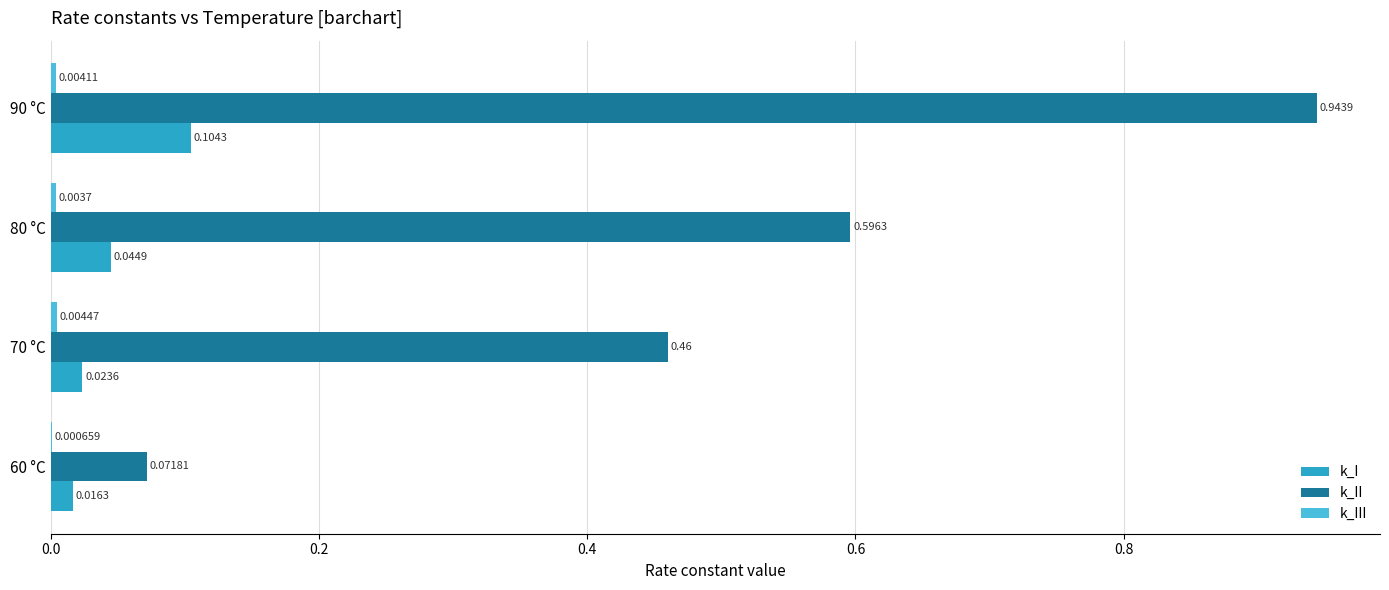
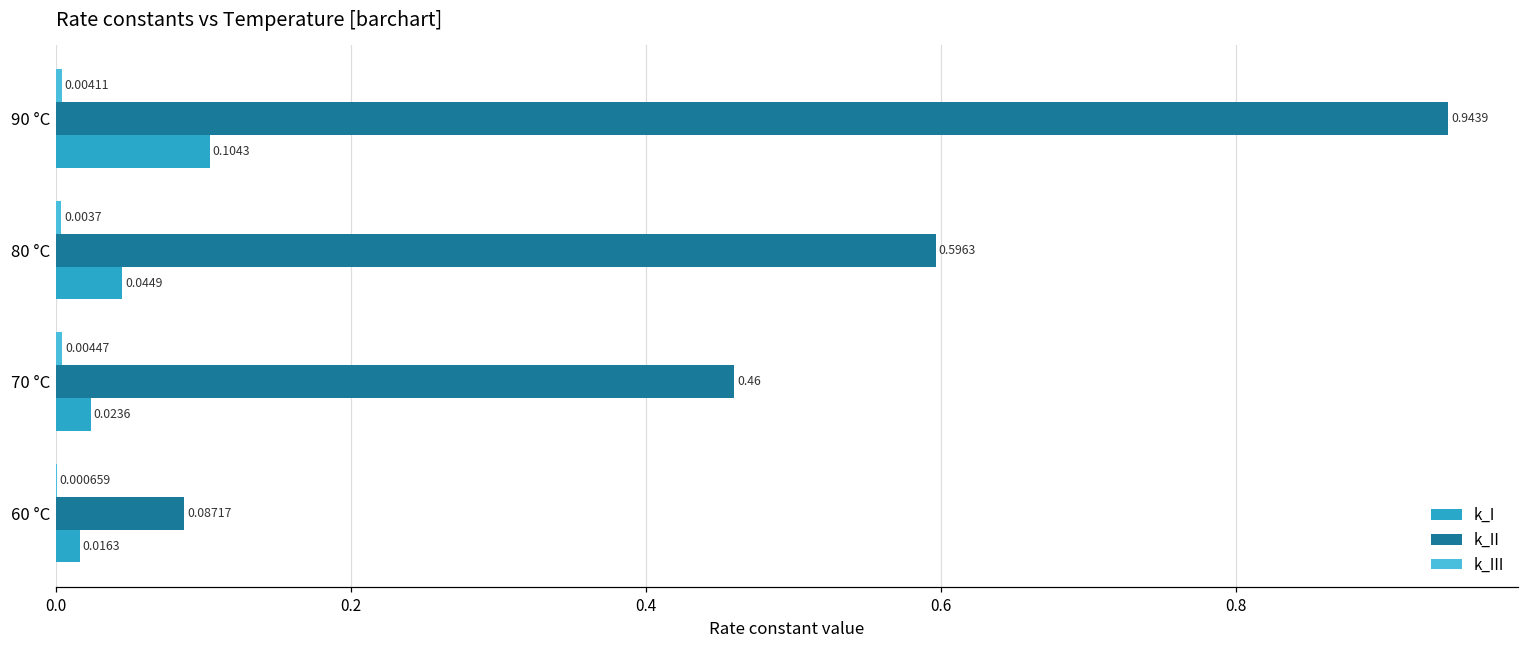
  {
    "k_II": {
      "90 °C": 0.9439,
      "80 °C": 0.5963,
      "70 °C": 0.46,
-     "60 °C": 0.07181
+     "60 °C": 0.08717
    }
  }
